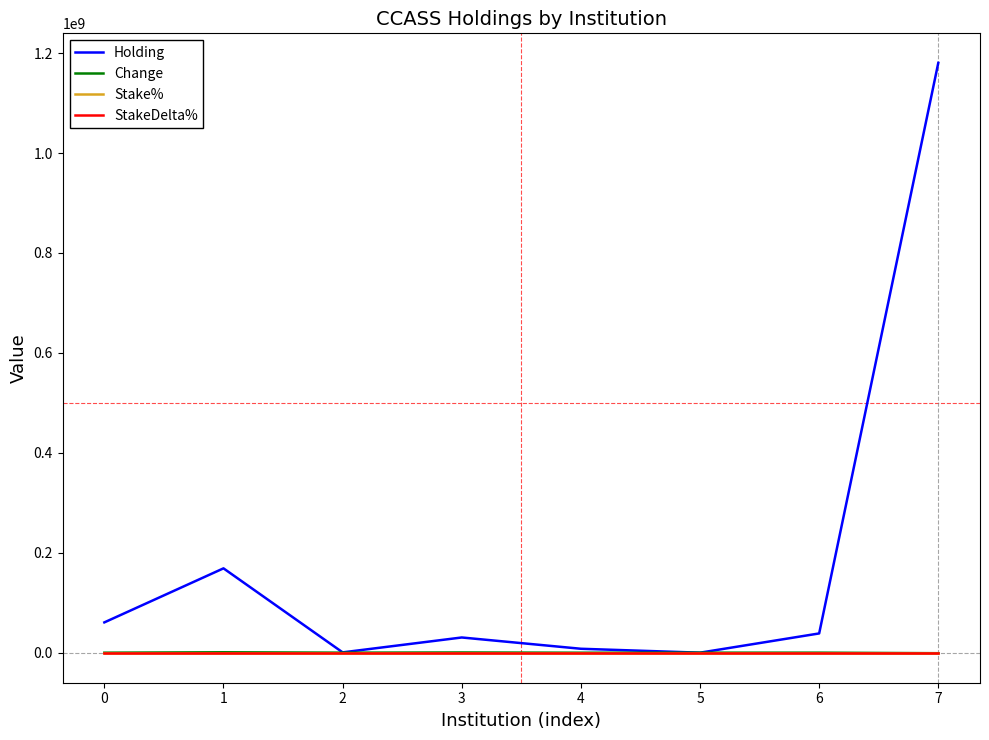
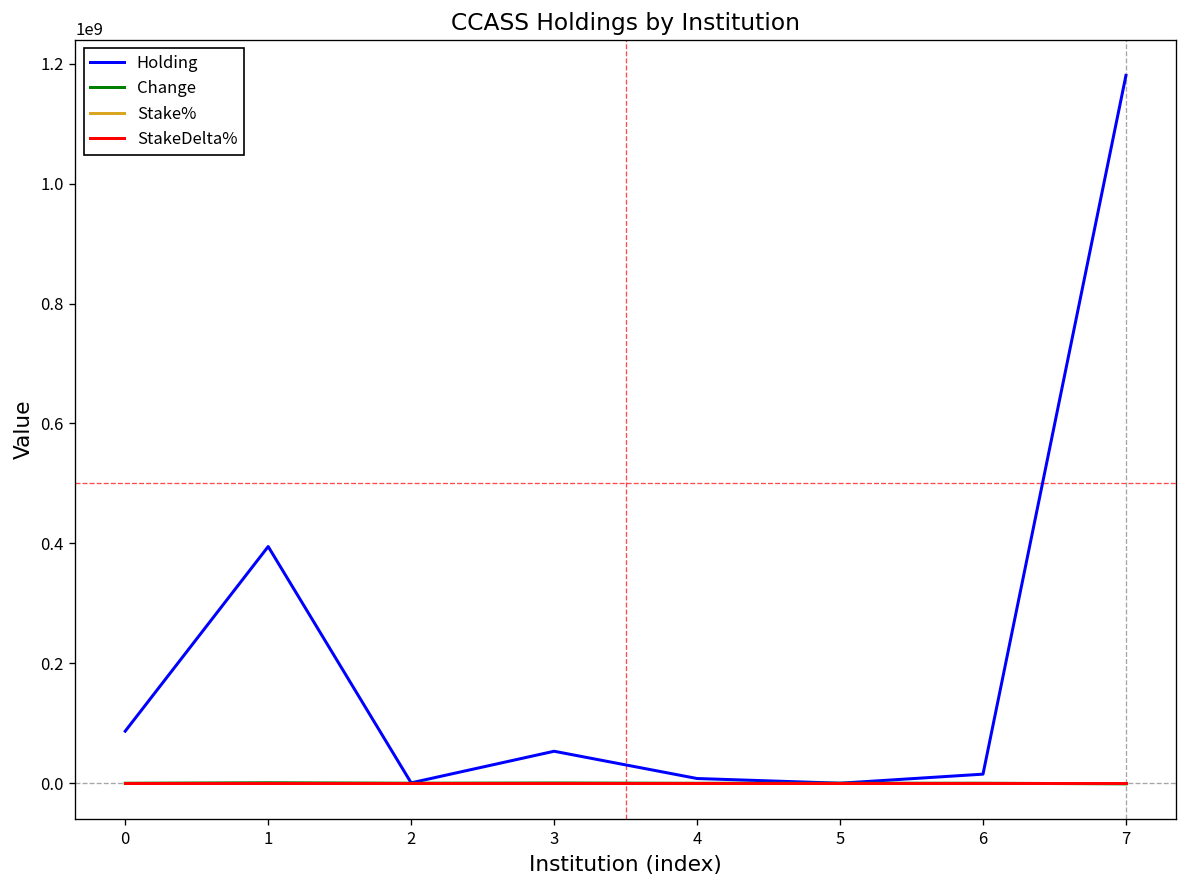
  {
    "Holding": {
-     "0": 60000000,
-     "1": 170000000,
-     "3": 30000000,
+     "0": 90000000,
+     "1": 390000000,
+     "3": 50000000,
      "4": 10000000,
-     "6": 40000000,
+     "6": 20000000,
      "7": 1180000000
    }
  }
